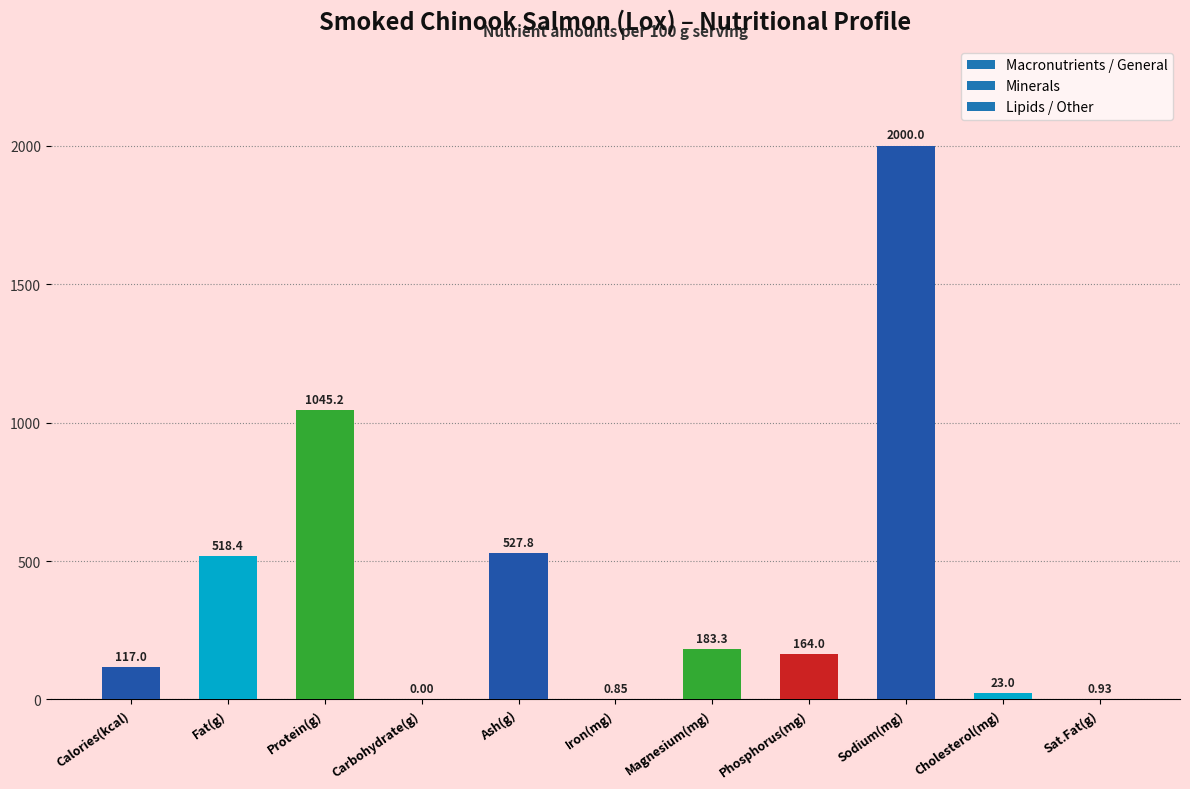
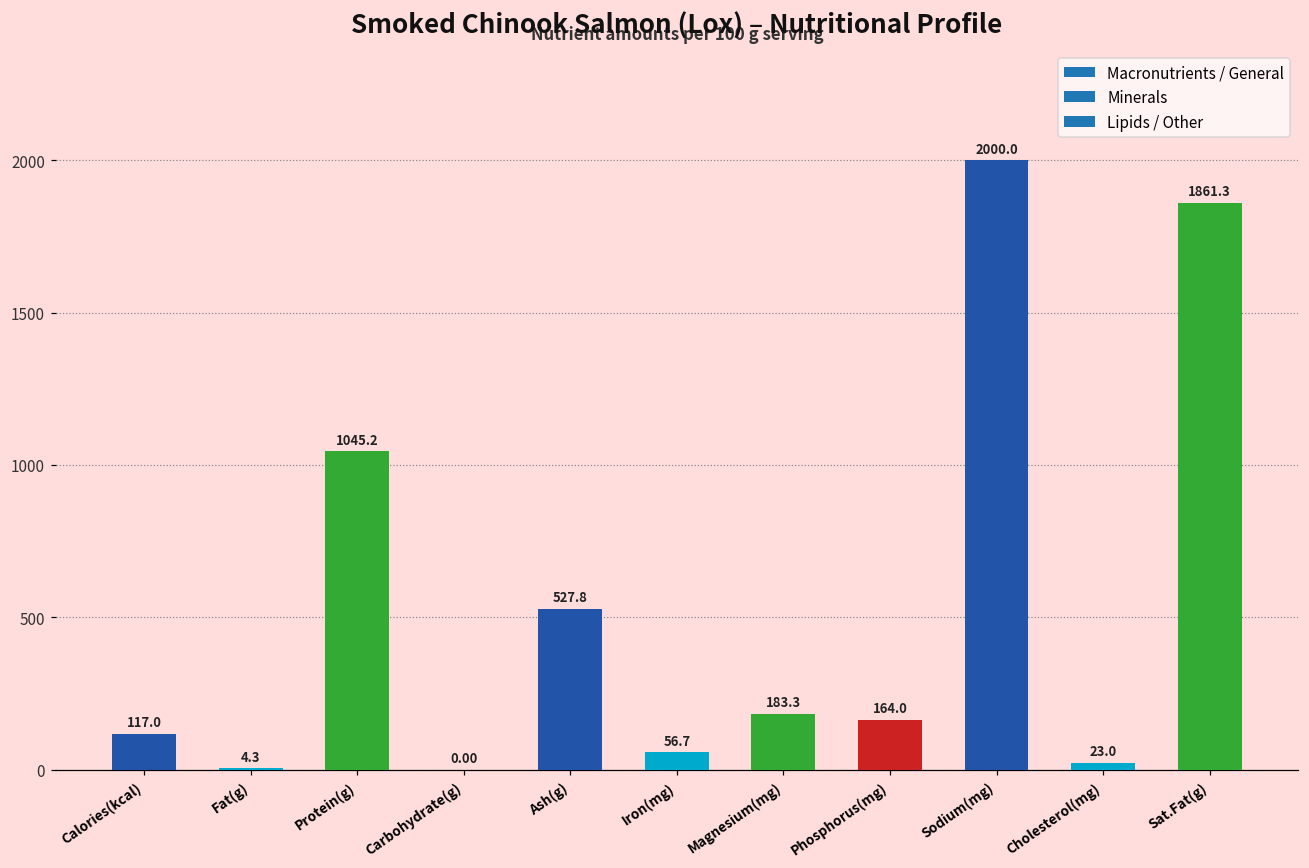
  {
    "Calories(kcal)": 117.0,
-   "Fat(g)": 518.4,
+   "Fat(g)": 4.3,
    "Protein(g)": 1045.2,
    "Carbohydrate(g)": 0.00,
    "Ash(g)": 527.8,
-   "Iron(mg)": 0.85,
+   "Iron(mg)": 56.7,
    "Magnesium(mg)": 183.3,
    "Phosphorus(mg)": 164.0,
    "Sodium(mg)": 2000.0,
    "Cholesterol(mg)": 23.0,
-   "Sat.Fat(g)": 0.93
+   "Sat.Fat(g)": 1861.3
  }
